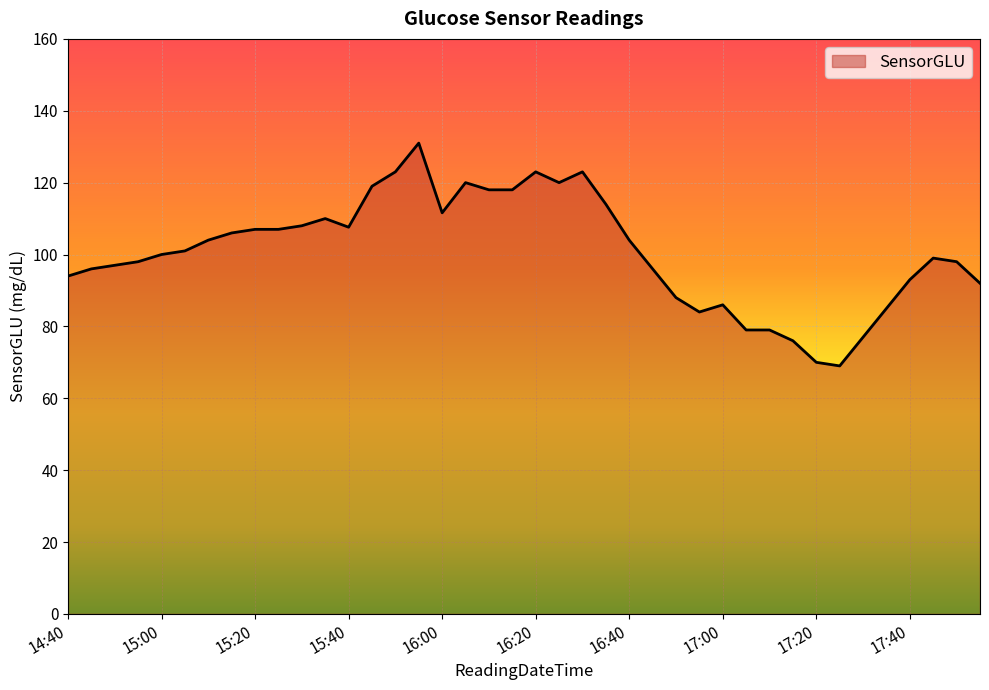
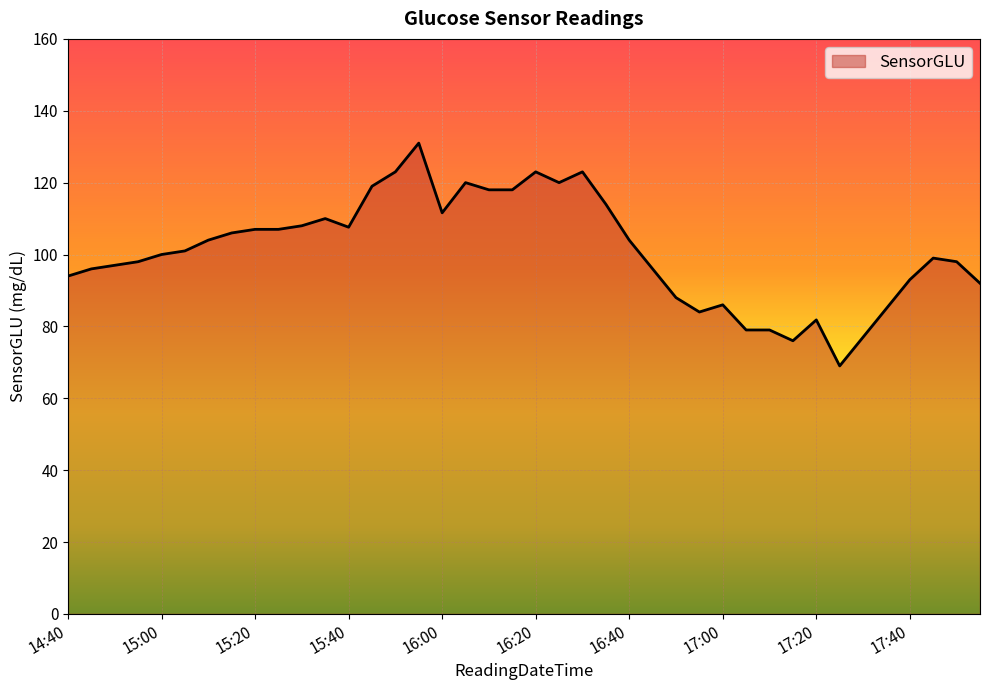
  {
    "14:40": 94,
    "15:00": 100,
    "15:20": 107,
    "15:40": 108,
    "16:00": 112,
    "16:20": 123,
    "16:40": 104,
    "17:00": 86,
-   "17:20": 70,
+   "17:20": 82,
    "17:40": 93
  }
